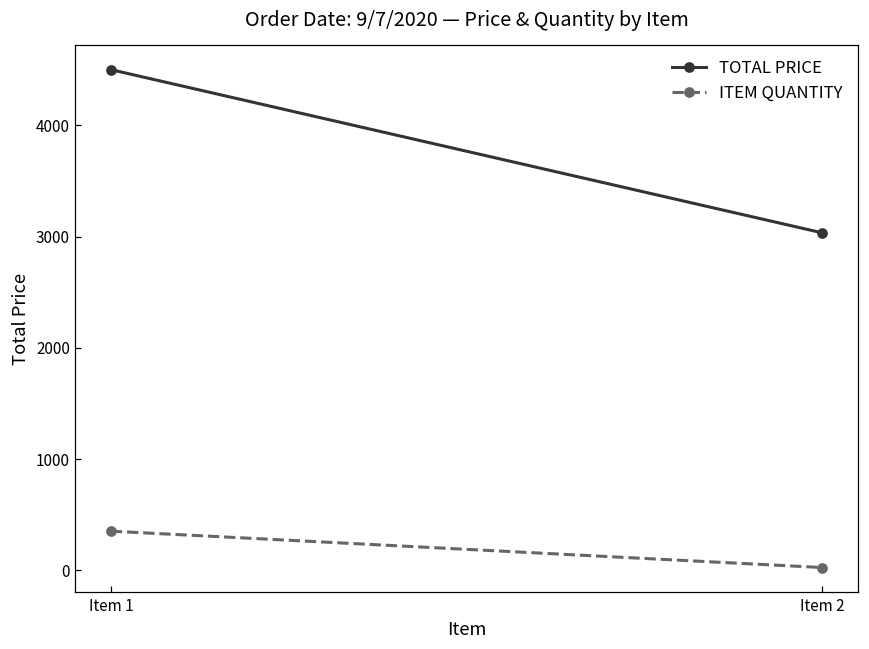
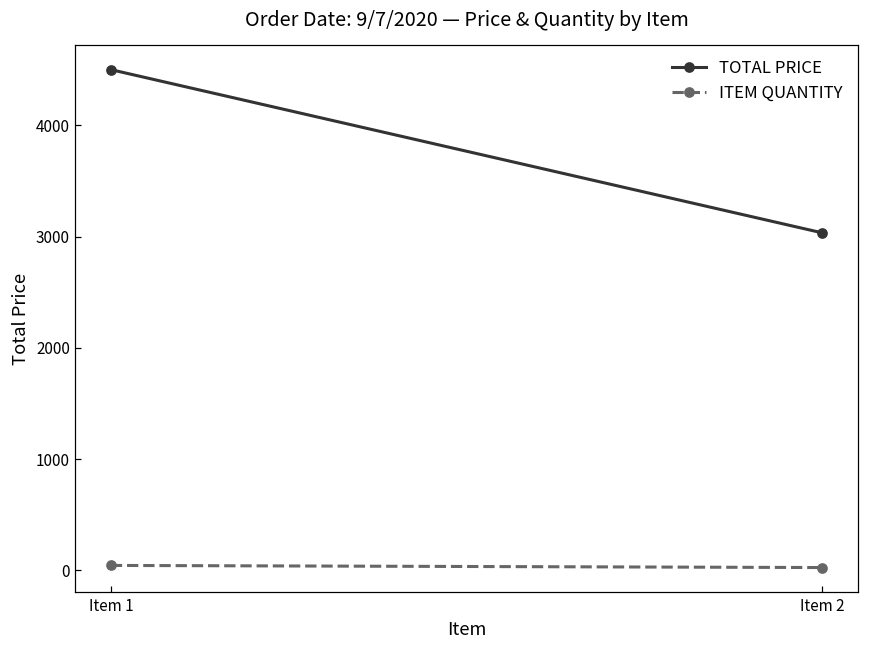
  {
    "TOTAL PRICE": {
      "Item 1": 4500,
      "Item 2": 3030
    },
    "ITEM QUANTITY": {
-     "Item 1": 350,
+     "Item 1": 50,
      "Item 2": 30
    }
  }
